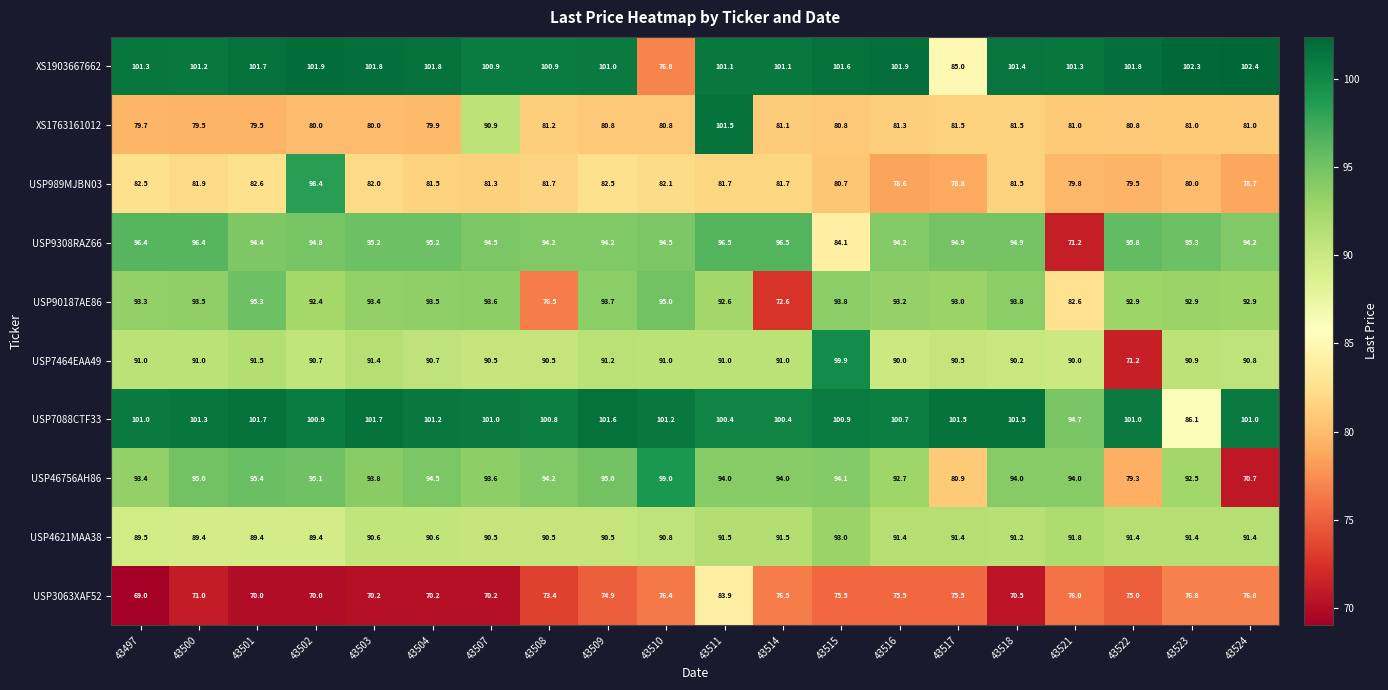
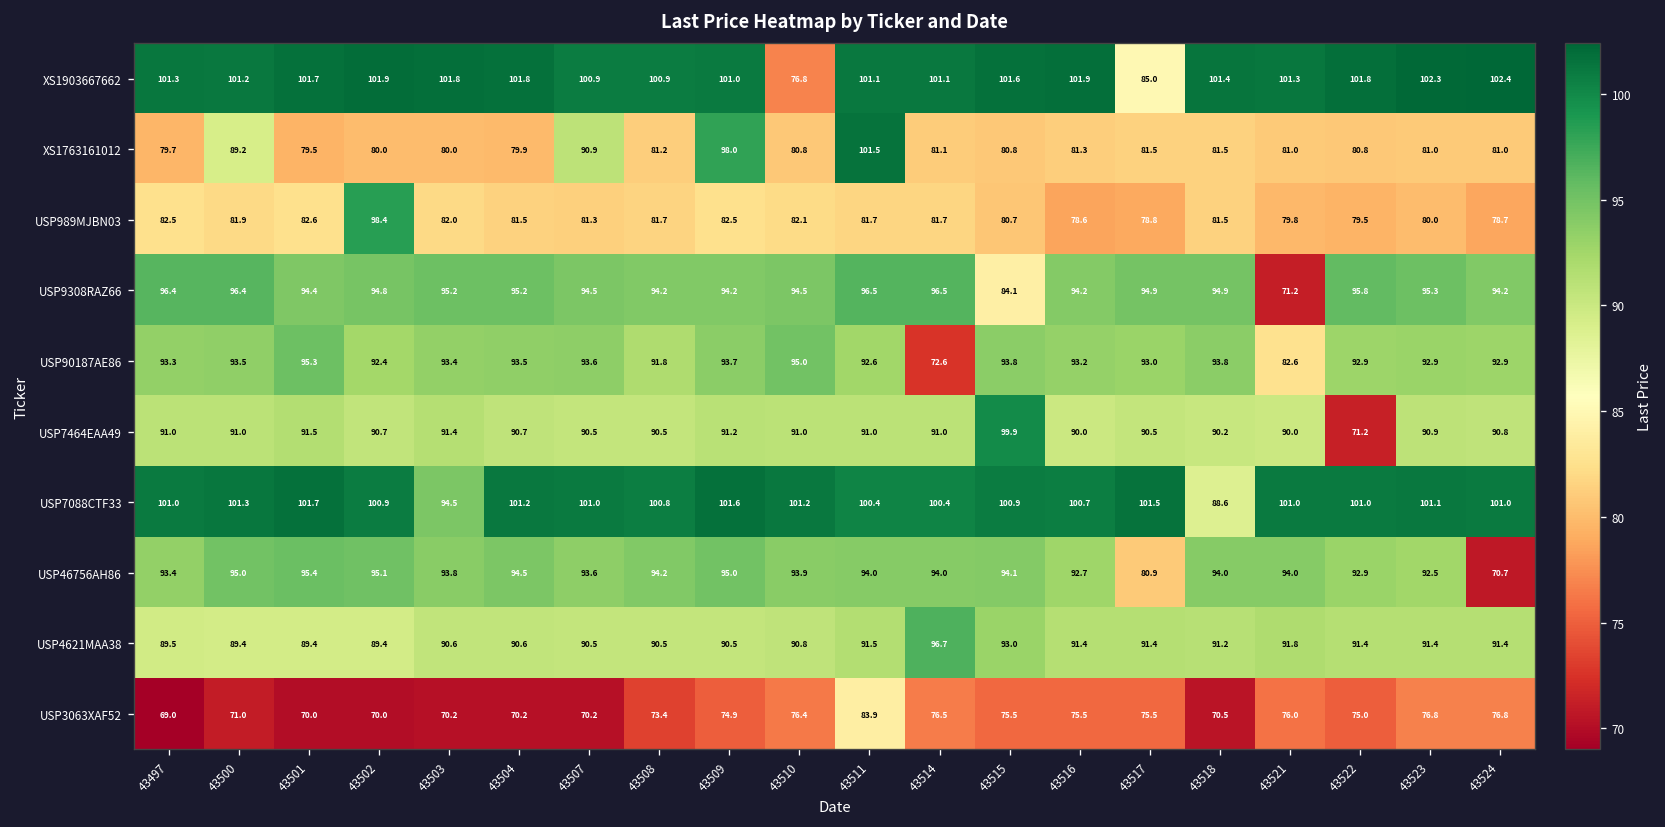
  {
    "XS1903667662": {
      "43497": 101.3,
      "43500": 101.2,
      "43501": 101.7,
      "43502": 101.9,
      "43503": 101.8,
      "43504": 101.8,
      "43507": 100.9,
      "43508": 100.9,
      "43509": 101.0,
      "43510": 76.8,
      "43511": 101.1,
      "43514": 101.1,
      "43515": 101.6,
      "43516": 101.9,
      "43517": 85.0,
      "43518": 101.4,
      "43521": 101.3,
      "43522": 101.8,
      "43523": 102.3,
      "43524": 102.4
    },
    "XS1763161012": {
      "43497": 79.7,
-     "43500": 79.5,
+     "43500": 89.2,
      "43501": 79.5,
      "43502": 80.0,
      "43503": 80.0,
      "43504": 79.9,
      "43507": 90.9,
      "43508": 81.2,
-     "43509": 80.8,
+     "43509": 98.0,
      "43510": 80.8,
      "43511": 101.5,
      "43514": 81.1,
      "43515": 80.8,
      "43516": 81.3,
      "43517": 81.5,
      "43518": 81.5,
      "43521": 81.0,
      "43522": 80.8,
      "43523": 81.0,
      "43524": 81.0
    },
    "USP989MJBN03": {
      "43497": 82.5,
      "43500": 81.9,
      "43501": 82.6,
      "43502": 98.4,
      "43503": 82.0,
      "43504": 81.5,
      "43507": 81.3,
      "43508": 81.7,
      "43509": 82.5,
      "43510": 82.1,
      "43511": 81.7,
      "43514": 81.7,
      "43515": 80.7,
      "43516": 78.6,
      "43517": 78.8,
      "43518": 81.5,
      "43521": 79.8,
      "43522": 79.5,
      "43523": 80.0,
      "43524": 78.7
    },
    "USP9308RAZ66": {
      "43497": 96.4,
      "43500": 96.4,
      "43501": 94.4,
      "43502": 94.8,
      "43503": 95.2,
      "43504": 95.2,
      "43507": 94.5,
      "43508": 94.2,
      "43509": 94.2,
      "43510": 94.5,
      "43511": 96.5,
      "43514": 96.5,
      "43515": 84.1,
      "43516": 94.2,
      "43517": 94.9,
      "43518": 94.9,
      "43521": 71.2,
      "43522": 95.8,
      "43523": 95.3,
      "43524": 94.2
    },
    "USP90187AE86": {
      "43497": 93.3,
      "43500": 93.5,
      "43501": 95.3,
      "43502": 92.4,
      "43503": 93.4,
      "43504": 93.5,
      "43507": 93.6,
-     "43508": 76.5,
+     "43508": 91.8,
      "43509": 93.7,
      "43510": 95.0,
      "43511": 92.6,
      "43514": 72.6,
      "43515": 93.8,
      "43516": 93.2,
      "43517": 93.0,
      "43518": 93.8,
      "43521": 82.6,
      "43522": 92.9,
      "43523": 92.9,
      "43524": 92.9
    },
    "USP7464EAA49": {
      "43497": 91.0,
      "43500": 91.0,
      "43501": 91.5,
      "43502": 90.7,
      "43503": 91.4,
      "43504": 90.7,
      "43507": 90.5,
      "43508": 90.5,
      "43509": 91.2,
      "43510": 91.0,
      "43511": 91.0,
      "43514": 91.0,
      "43515": 99.9,
      "43516": 90.0,
      "43517": 90.5,
      "43518": 90.2,
      "43521": 90.0,
      "43522": 71.2,
      "43523": 90.9,
      "43524": 90.8
    },
    "USP7088CTF33": {
      "43497": 101.0,
      "43500": 101.3,
      "43501": 101.7,
      "43502": 100.9,
-     "43503": 101.7,
+     "43503": 94.5,
      "43504": 101.2,
      "43507": 101.0,
      "43508": 100.8,
      "43509": 101.6,
      "43510": 101.2,
      "43511": 100.4,
      "43514": 100.4,
      "43515": 100.9,
      "43516": 100.7,
      "43517": 101.5,
-     "43518": 101.5,
-     "43521": 94.7,
+     "43518": 88.6,
+     "43521": 101.0,
      "43522": 101.0,
-     "43523": 86.1,
+     "43523": 101.1,
      "43524": 101.0
    },
    "USP46756AH86": {
      "43497": 93.4,
      "43500": 95.0,
      "43501": 95.4,
      "43502": 95.1,
      "43503": 93.8,
      "43504": 94.5,
      "43507": 93.6,
      "43508": 94.2,
      "43509": 95.0,
-     "43510": 99.0,
+     "43510": 93.9,
      "43511": 94.0,
      "43514": 94.0,
      "43515": 94.1,
      "43516": 92.7,
      "43517": 80.9,
      "43518": 94.0,
      "43521": 94.0,
-     "43522": 79.3,
+     "43522": 92.9,
      "43523": 92.5,
      "43524": 70.7
    },
    "USP4621MAA38": {
      "43497": 89.5,
      "43500": 89.4,
      "43501": 89.4,
      "43502": 89.4,
      "43503": 90.6,
      "43504": 90.6,
      "43507": 90.5,
      "43508": 90.5,
      "43509": 90.5,
      "43510": 90.8,
      "43511": 91.5,
-     "43514": 91.5,
+     "43514": 96.7,
      "43515": 93.0,
      "43516": 91.4,
      "43517": 91.4,
      "43518": 91.2,
      "43521": 91.8,
      "43522": 91.4,
      "43523": 91.4,
      "43524": 91.4
    },
    "USP3063XAF52": {
      "43497": 69.0,
      "43500": 71.0,
      "43501": 70.0,
      "43502": 70.0,
      "43503": 70.2,
      "43504": 70.2,
      "43507": 70.2,
      "43508": 73.4,
      "43509": 74.9,
      "43510": 76.4,
      "43511": 83.9,
      "43514": 76.5,
      "43515": 75.5,
      "43516": 75.5,
      "43517": 75.5,
      "43518": 70.5,
      "43521": 76.0,
      "43522": 75.0,
      "43523": 76.8,
      "43524": 76.8
    }
  }
